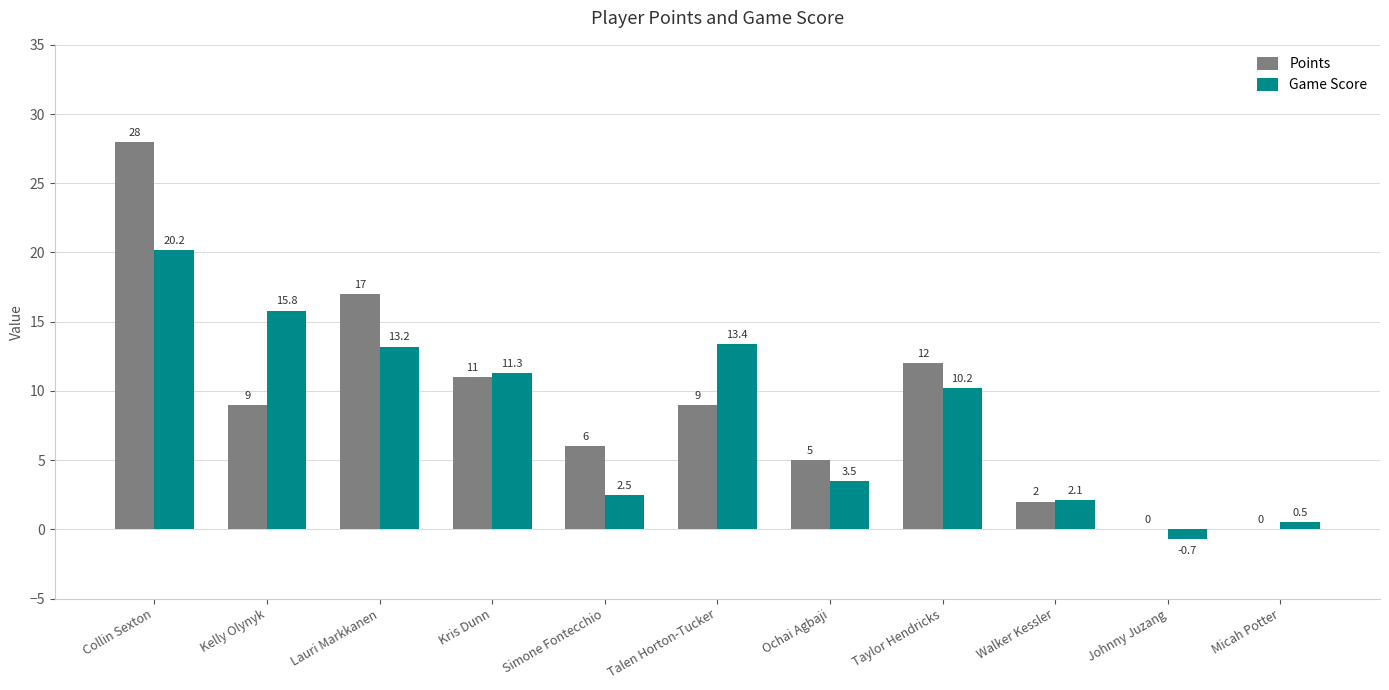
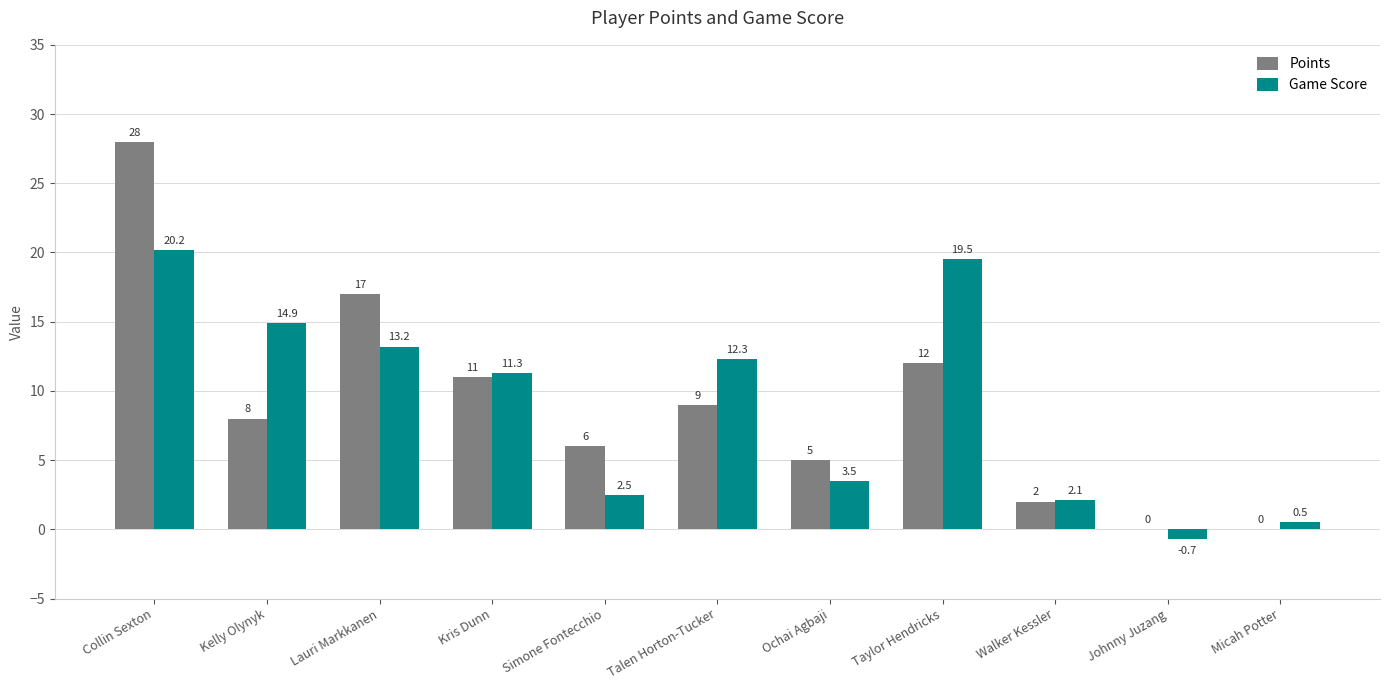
  {
    "Points": {
      "Collin Sexton": 28,
-     "Kelly Olynyk": 9,
+     "Kelly Olynyk": 8,
      "Lauri Markkanen": 17,
      "Kris Dunn": 11,
      "Simone Fontecchio": 6,
      "Talen Horton-Tucker": 9,
      "Ochai Agbaji": 5,
      "Taylor Hendricks": 12,
      "Walker Kessler": 2,
      "Johnny Juzang": 0,
      "Micah Potter": 0
    },
    "Game Score": {
      "Collin Sexton": 20.2,
-     "Kelly Olynyk": 15.8,
+     "Kelly Olynyk": 14.9,
      "Lauri Markkanen": 13.2,
      "Kris Dunn": 11.3,
      "Simone Fontecchio": 2.5,
-     "Talen Horton-Tucker": 13.4,
+     "Talen Horton-Tucker": 12.3,
      "Ochai Agbaji": 3.5,
-     "Taylor Hendricks": 10.2,
+     "Taylor Hendricks": 19.5,
      "Walker Kessler": 2.1,
      "Johnny Juzang": -0.7,
      "Micah Potter": 0.5
    }
  }
